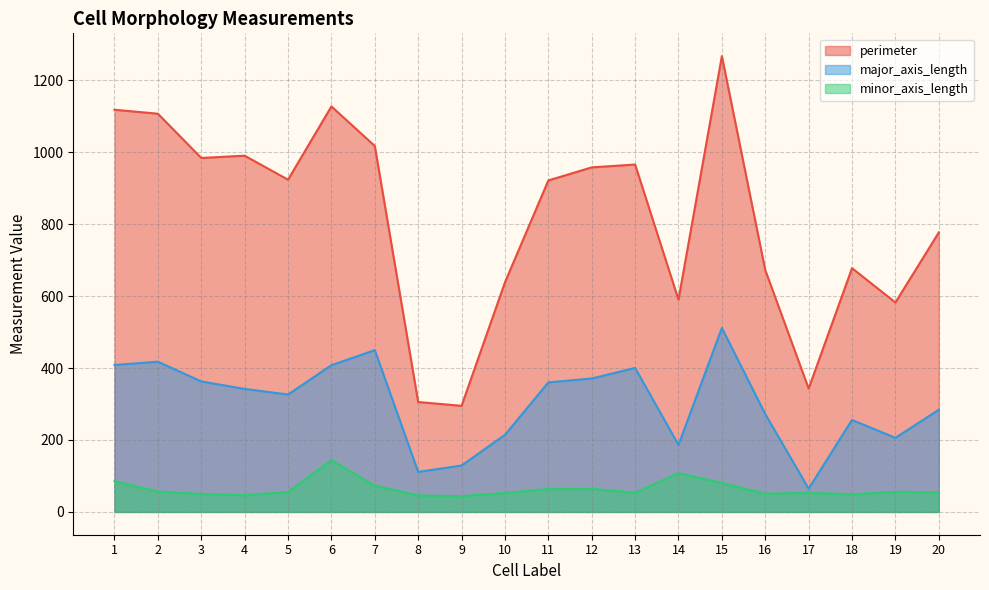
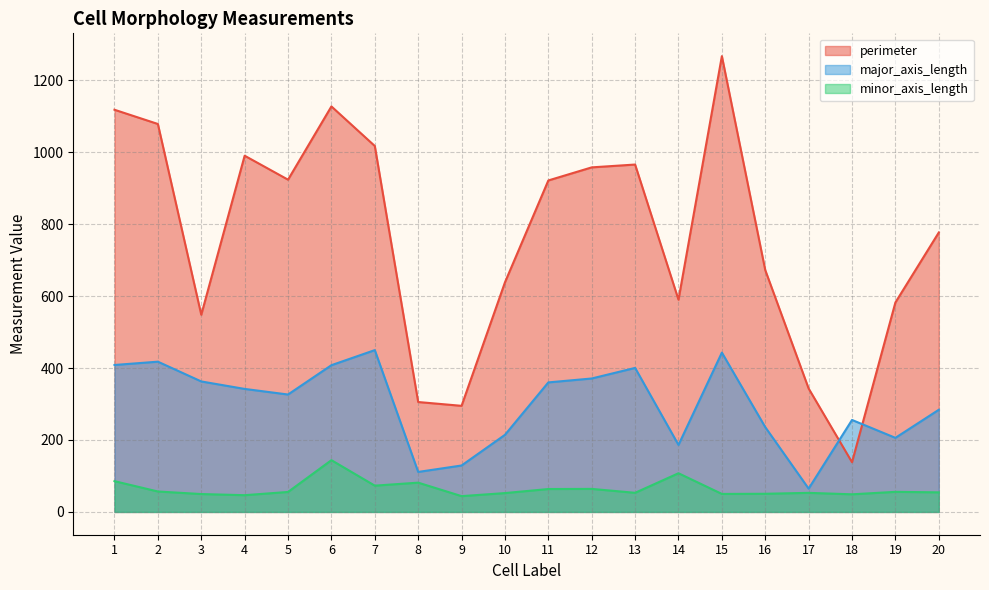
  {
    "perimeter": {
      "1": 1120,
-     "2": 1110,
-     "3": 980,
+     "2": 1080,
+     "3": 550,
      "4": 990,
      "5": 920,
      "6": 1130,
      "7": 1020,
      "8": 310,
      "9": 290,
      "10": 640,
      "11": 920,
      "12": 960,
      "13": 970,
      "14": 590,
      "15": 1270,
      "16": 670,
      "17": 340,
-     "18": 680,
+     "18": 140,
      "19": 580,
      "20": 780
    },
    "major_axis_length": {
      "1": 410,
      "2": 420,
      "3": 360,
      "4": 340,
      "5": 330,
      "6": 410,
      "7": 450,
      "8": 110,
      "9": 130,
      "10": 210,
      "11": 360,
      "12": 370,
      "13": 400,
      "14": 190,
-     "15": 510,
-     "16": 270,
+     "15": 440,
+     "16": 240,
      "17": 60,
      "18": 260,
      "19": 210,
      "20": 280
    },
    "minor_axis_length": {
      "1": 90,
      "2": 60,
      "3": 50,
      "4": 50,
      "5": 60,
      "6": 140,
      "7": 70,
-     "8": 50,
+     "8": 80,
      "9": 40,
      "10": 50,
      "11": 60,
      "12": 60,
      "13": 50,
      "14": 110,
-     "15": 80,
+     "15": 50,
      "16": 50,
      "17": 50,
      "18": 50,
      "19": 60,
      "20": 50
    }
  }
